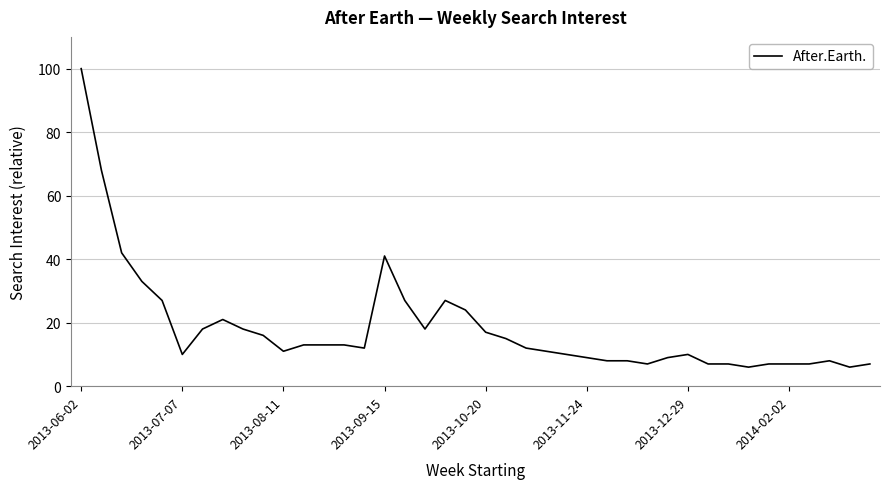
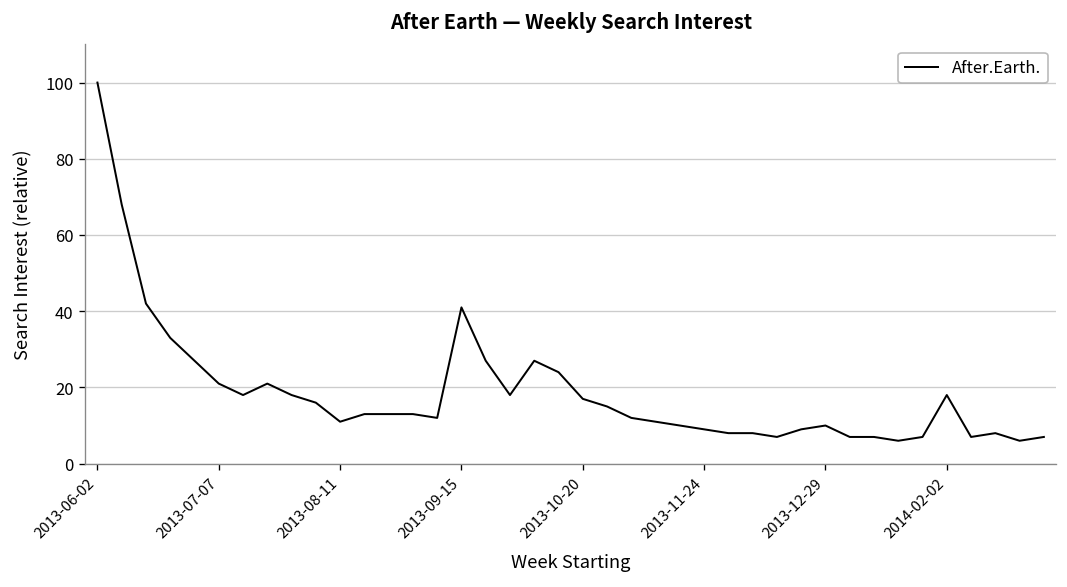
  {
    "2013-06-02": 100,
-   "2013-07-07": 10,
+   "2013-07-07": 21,
    "2013-08-11": 11,
    "2013-09-15": 41,
    "2013-10-20": 17,
    "2013-11-24": 9,
    "2013-12-29": 10,
-   "2014-02-02": 7
+   "2014-02-02": 18
  }
